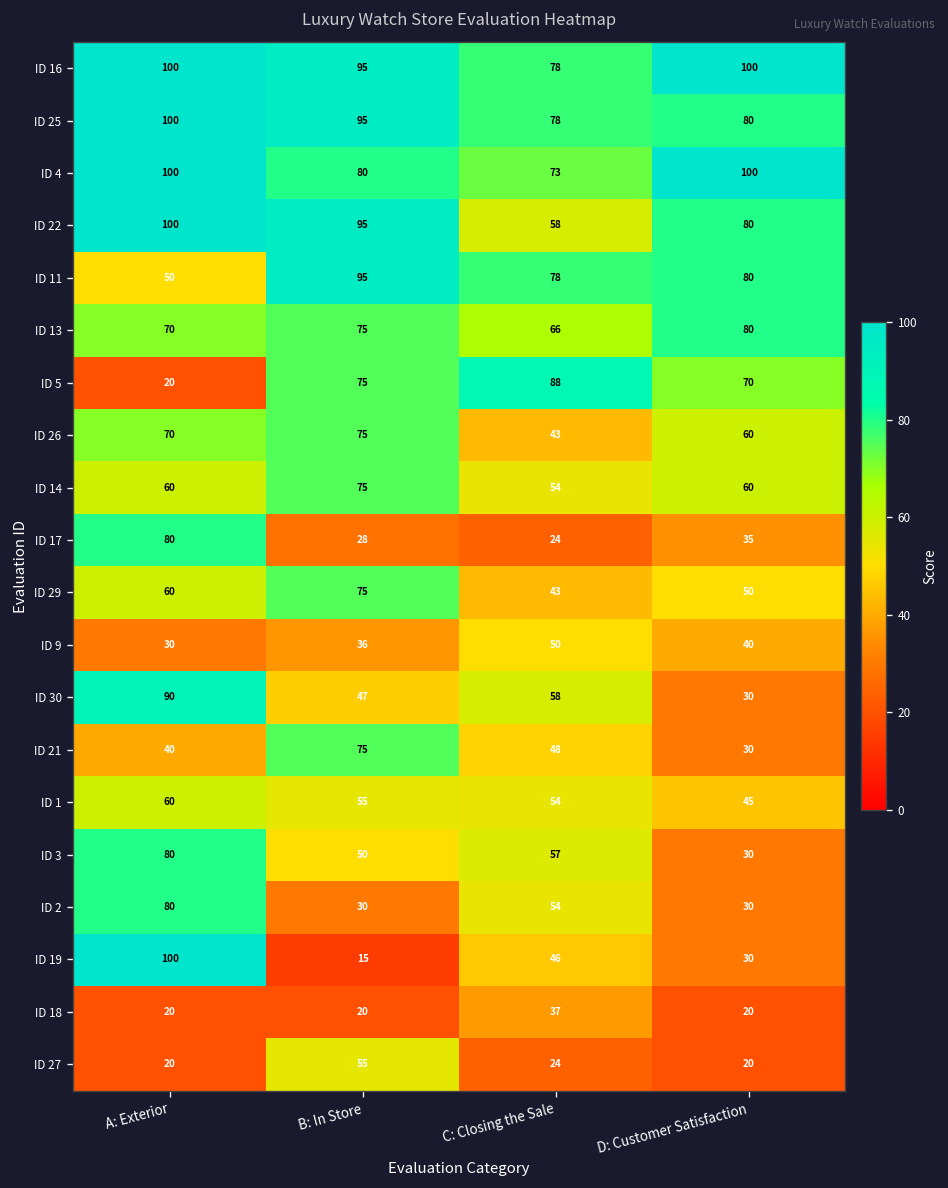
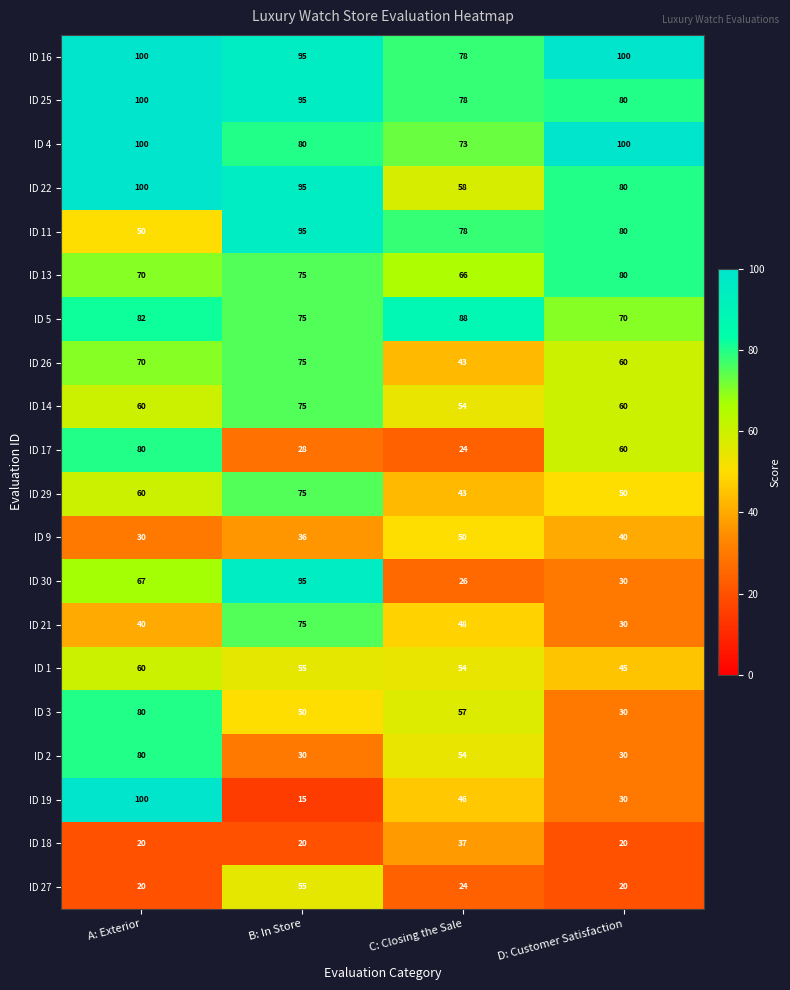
  {
    "ID 16": {
      "A: Exterior": 100,
      "B: In Store": 95,
      "C: Closing the Sale": 78,
      "D: Customer Satisfaction": 100
    },
    "ID 25": {
      "A: Exterior": 100,
      "B: In Store": 95,
      "C: Closing the Sale": 78,
      "D: Customer Satisfaction": 80
    },
    "ID 4": {
      "A: Exterior": 100,
      "B: In Store": 80,
      "C: Closing the Sale": 73,
      "D: Customer Satisfaction": 100
    },
    "ID 22": {
      "A: Exterior": 100,
      "B: In Store": 95,
      "C: Closing the Sale": 58,
      "D: Customer Satisfaction": 80
    },
    "ID 11": {
      "A: Exterior": 50,
      "B: In Store": 95,
      "C: Closing the Sale": 78,
      "D: Customer Satisfaction": 80
    },
    "ID 13": {
      "A: Exterior": 70,
      "B: In Store": 75,
      "C: Closing the Sale": 66,
      "D: Customer Satisfaction": 80
    },
    "ID 5": {
-     "A: Exterior": 20,
+     "A: Exterior": 82,
      "B: In Store": 75,
      "C: Closing the Sale": 88,
      "D: Customer Satisfaction": 70
    },
    "ID 26": {
      "A: Exterior": 70,
      "B: In Store": 75,
      "C: Closing the Sale": 43,
      "D: Customer Satisfaction": 60
    },
    "ID 14": {
      "A: Exterior": 60,
      "B: In Store": 75,
      "C: Closing the Sale": 54,
      "D: Customer Satisfaction": 60
    },
    "ID 17": {
      "A: Exterior": 80,
      "B: In Store": 28,
      "C: Closing the Sale": 24,
-     "D: Customer Satisfaction": 35
+     "D: Customer Satisfaction": 60
    },
    "ID 29": {
      "A: Exterior": 60,
      "B: In Store": 75,
      "C: Closing the Sale": 43,
      "D: Customer Satisfaction": 50
    },
    "ID 9": {
      "A: Exterior": 30,
      "B: In Store": 36,
      "C: Closing the Sale": 50,
      "D: Customer Satisfaction": 40
    },
    "ID 30": {
-     "A: Exterior": 90,
-     "B: In Store": 47,
-     "C: Closing the Sale": 58,
+     "A: Exterior": 67,
+     "B: In Store": 95,
+     "C: Closing the Sale": 26,
      "D: Customer Satisfaction": 30
    },
    "ID 21": {
      "A: Exterior": 40,
      "B: In Store": 75,
      "C: Closing the Sale": 48,
      "D: Customer Satisfaction": 30
    },
    "ID 1": {
      "A: Exterior": 60,
      "B: In Store": 55,
      "C: Closing the Sale": 54,
      "D: Customer Satisfaction": 45
    },
    "ID 3": {
      "A: Exterior": 80,
      "B: In Store": 50,
      "C: Closing the Sale": 57,
      "D: Customer Satisfaction": 30
    },
    "ID 2": {
      "A: Exterior": 80,
      "B: In Store": 30,
      "C: Closing the Sale": 54,
      "D: Customer Satisfaction": 30
    },
    "ID 19": {
      "A: Exterior": 100,
      "B: In Store": 15,
      "C: Closing the Sale": 46,
      "D: Customer Satisfaction": 30
    },
    "ID 18": {
      "A: Exterior": 20,
      "B: In Store": 20,
      "C: Closing the Sale": 37,
      "D: Customer Satisfaction": 20
    },
    "ID 27": {
      "A: Exterior": 20,
      "B: In Store": 55,
      "C: Closing the Sale": 24,
      "D: Customer Satisfaction": 20
    }
  }
